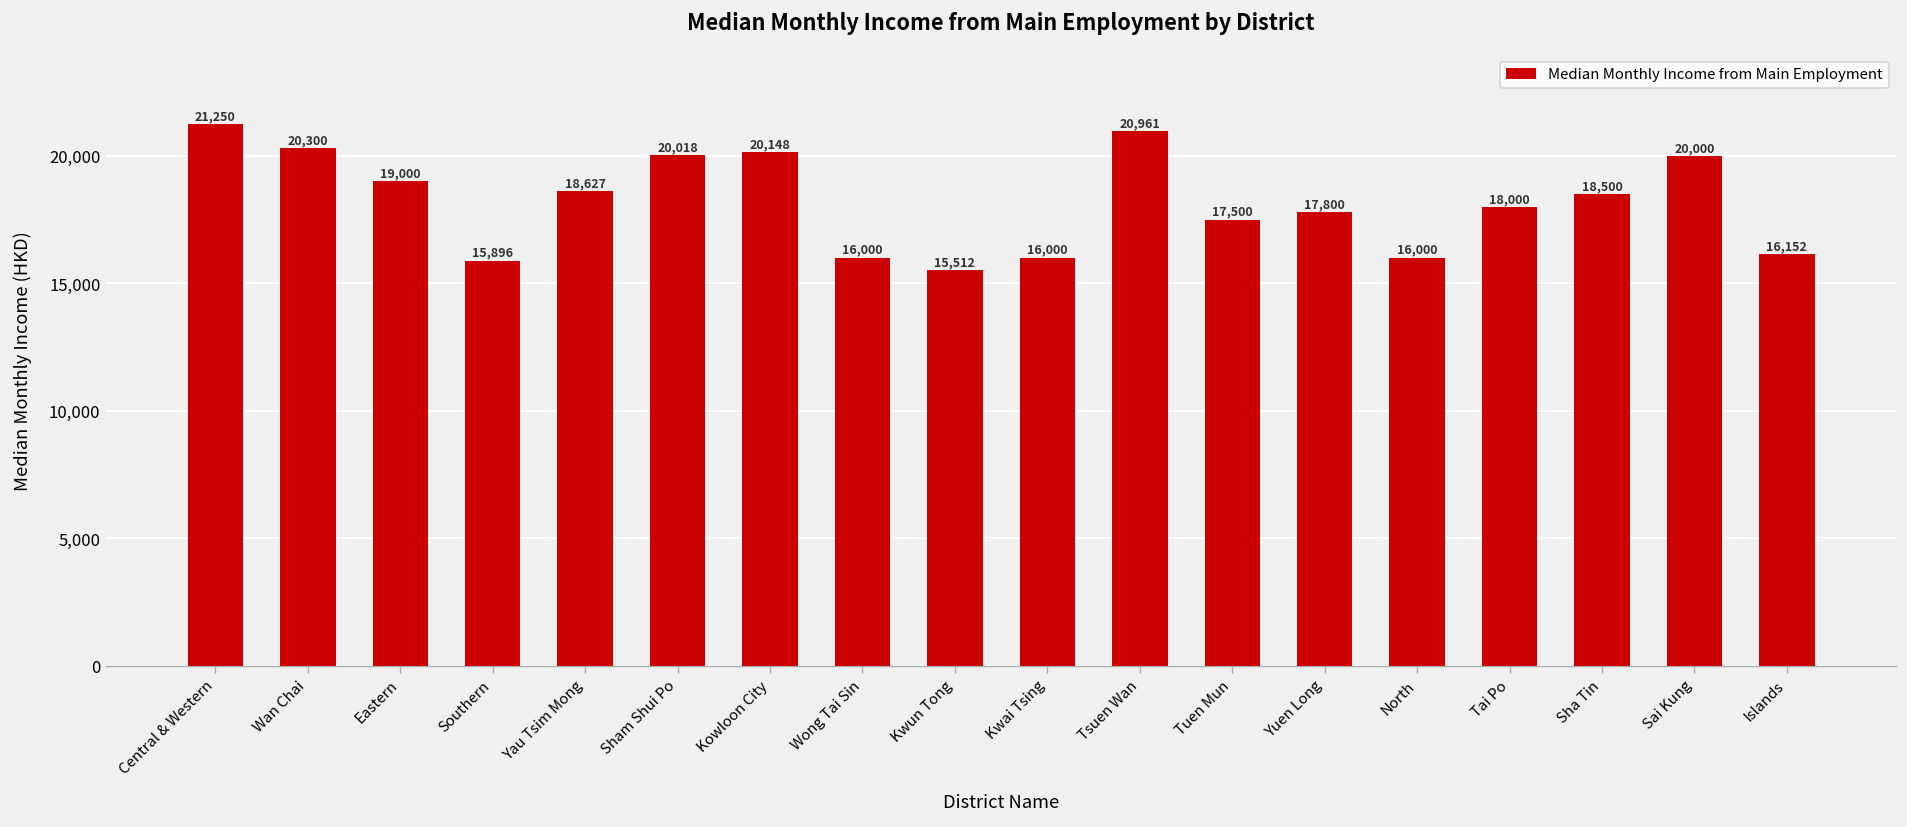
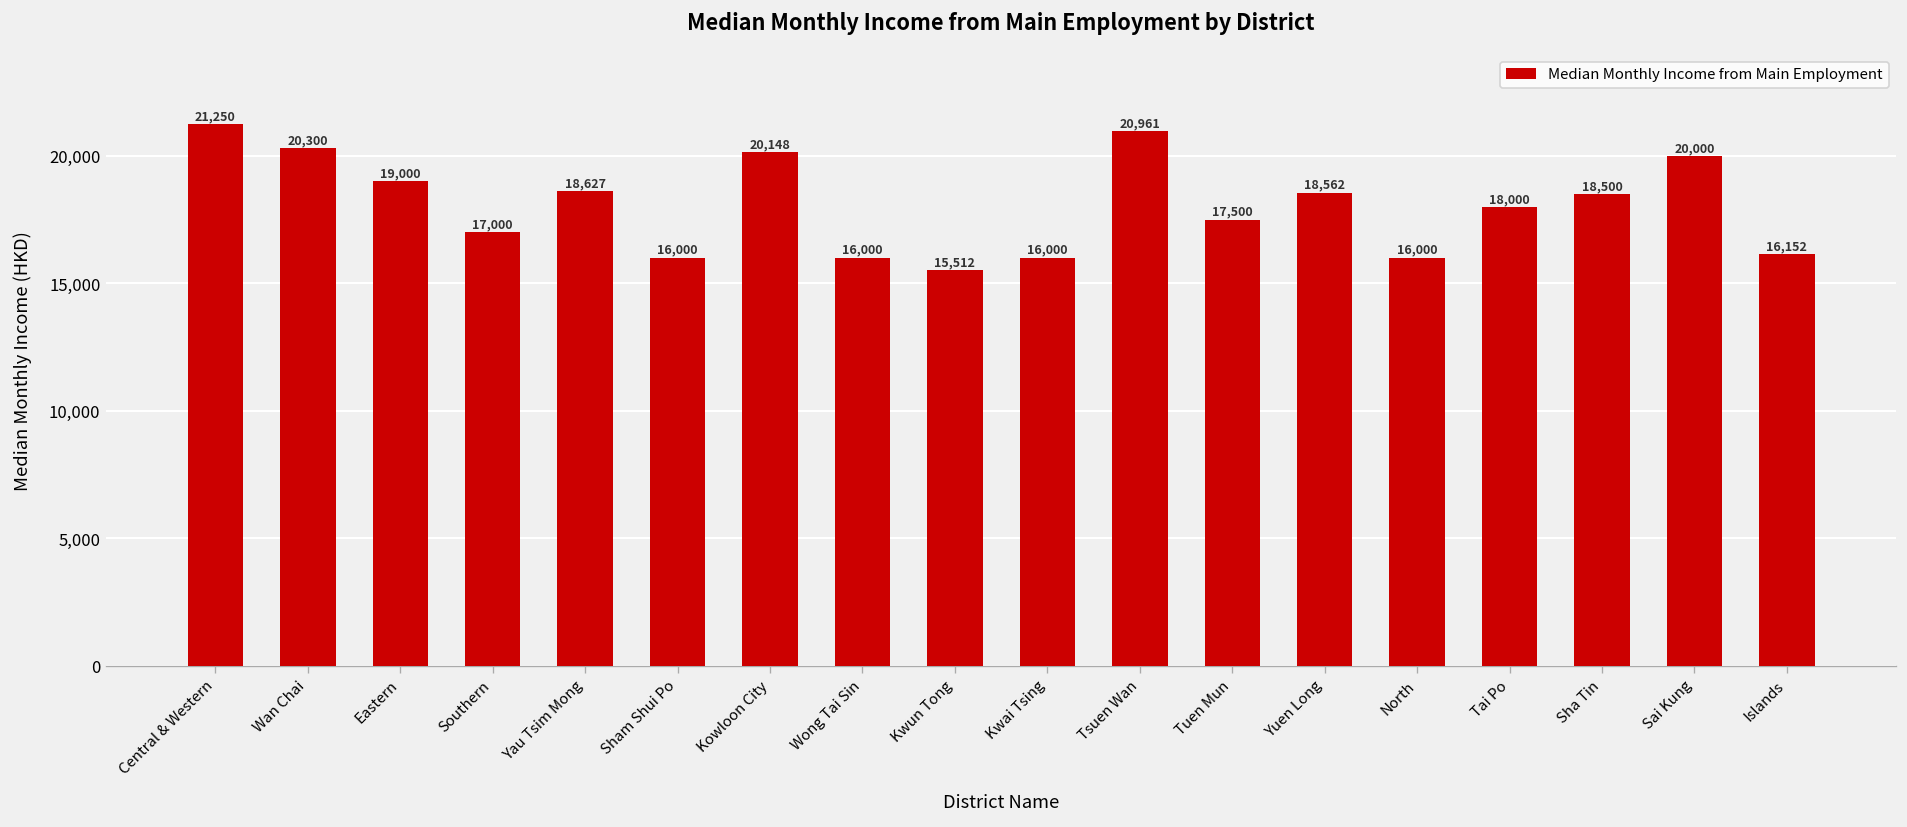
  {
    "Central & Western": "21,250",
    "Wan Chai": "20,300",
    "Eastern": "19,000",
-   "Southern": "15,896",
+   "Southern": "17,000",
    "Yau Tsim Mong": "18,627",
-   "Sham Shui Po": "20,018",
+   "Sham Shui Po": "16,000",
    "Kowloon City": "20,148",
    "Wong Tai Sin": "16,000",
    "Kwun Tong": "15,512",
    "Kwai Tsing": "16,000",
    "Tsuen Wan": "20,961",
    "Tuen Mun": "17,500",
-   "Yuen Long": "17,800",
+   "Yuen Long": "18,562",
    "North": "16,000",
    "Tai Po": "18,000",
    "Sha Tin": "18,500",
    "Sai Kung": "20,000",
    "Islands": "16,152"
  }
